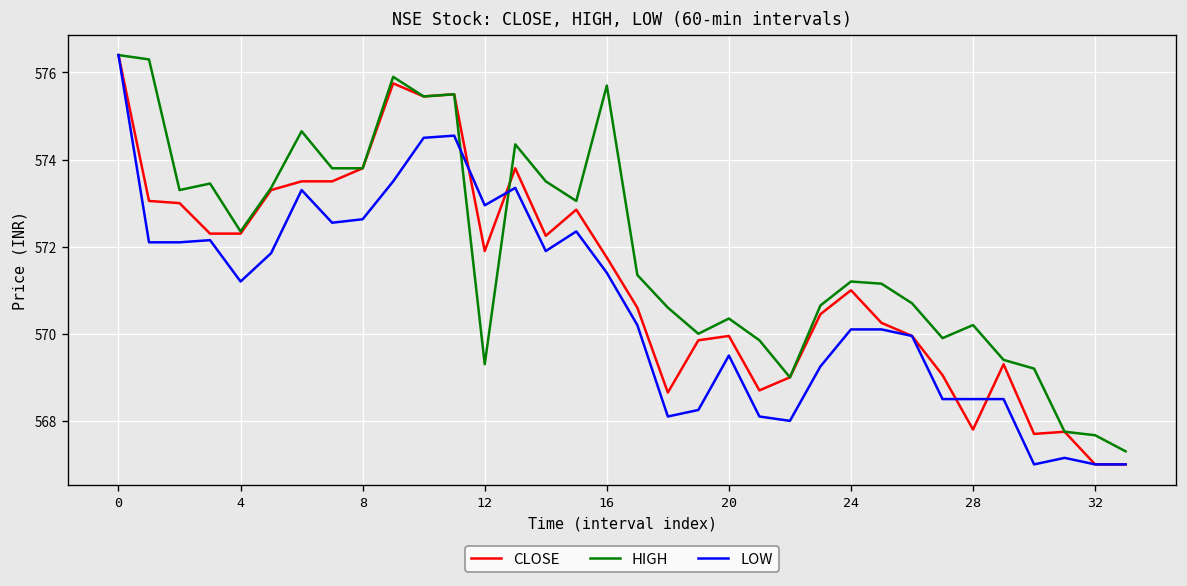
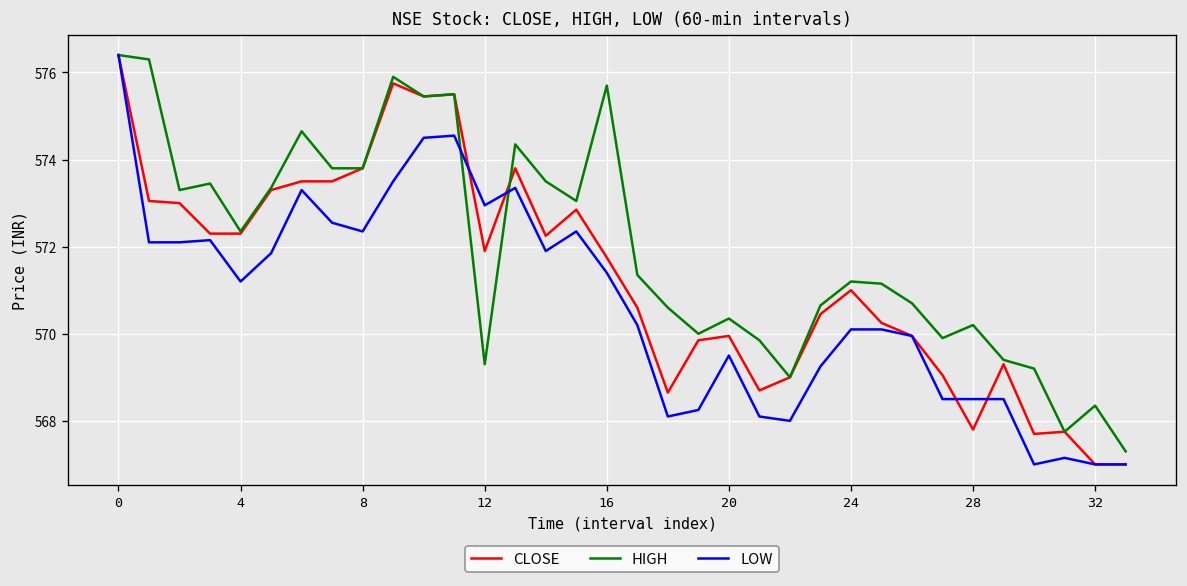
  {
    "CLOSE": {
      "12": 571.9,
      "16": 571.8,
      "20": 570.0,
      "24": 571.0,
      "28": 567.8
    },
    "HIGH": {
      "12": 569.3,
      "16": 575.7,
      "20": 570.4,
      "24": 571.2,
      "28": 570.2,
-     "32": 567.7
+     "32": 568.4
    },
    "LOW": {
      "4": 571.2,
-     "8": 572.6,
+     "8": 572.4,
      "12": 573.0,
      "16": 571.4,
      "20": 569.5,
      "24": 570.1,
      "28": 568.5
    }
  }
